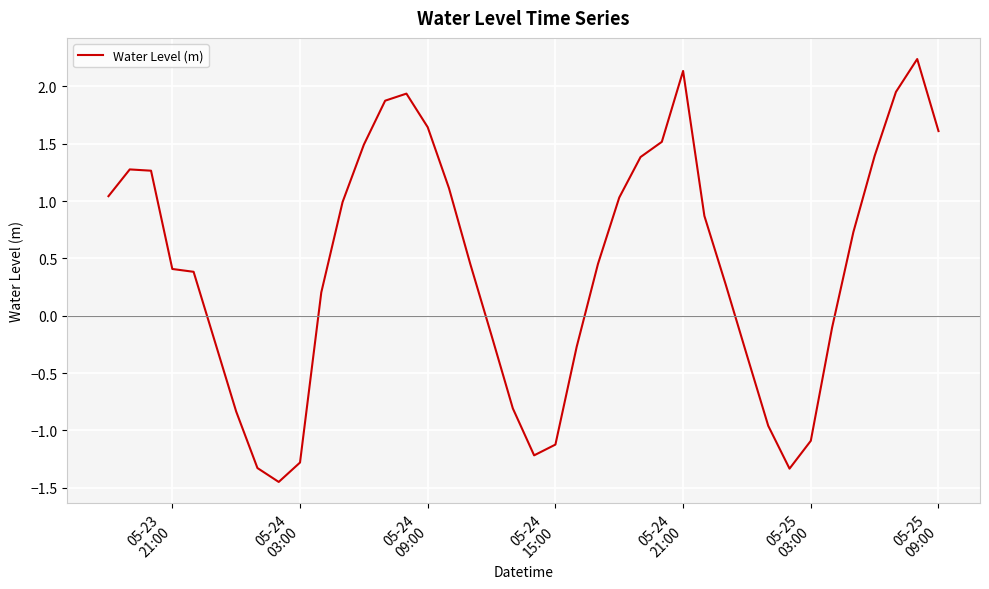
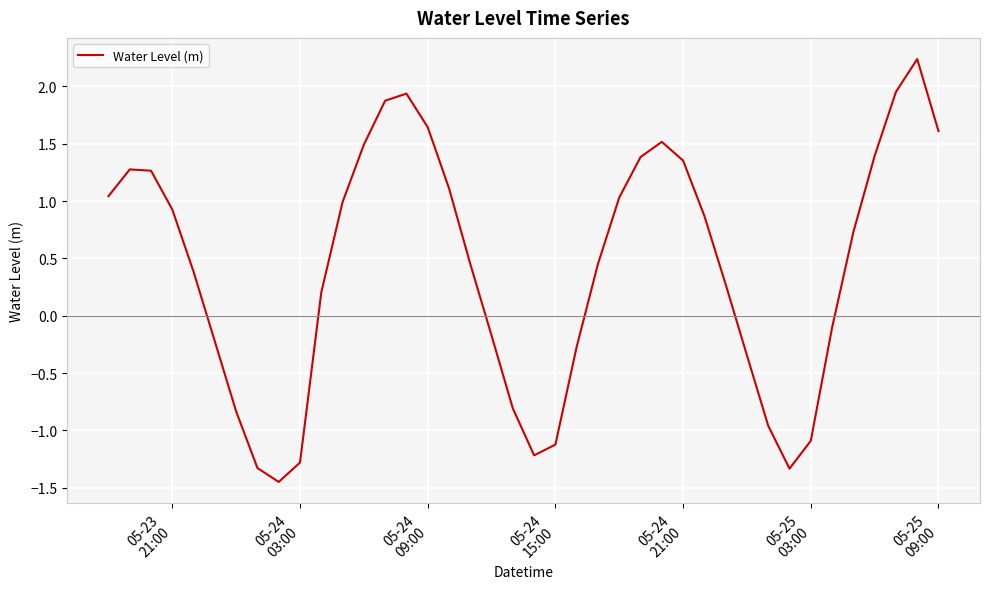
  {
-   "05-23 21:00": 0.41,
+   "05-23 21:00": 0.93,
    "05-24 03:00": -1.28,
    "05-24 09:00": 1.64,
    "05-24 15:00": -1.12,
-   "05-24 21:00": 2.14,
+   "05-24 21:00": 1.35,
    "05-25 03:00": -1.09,
    "05-25 09:00": 1.61
  }
